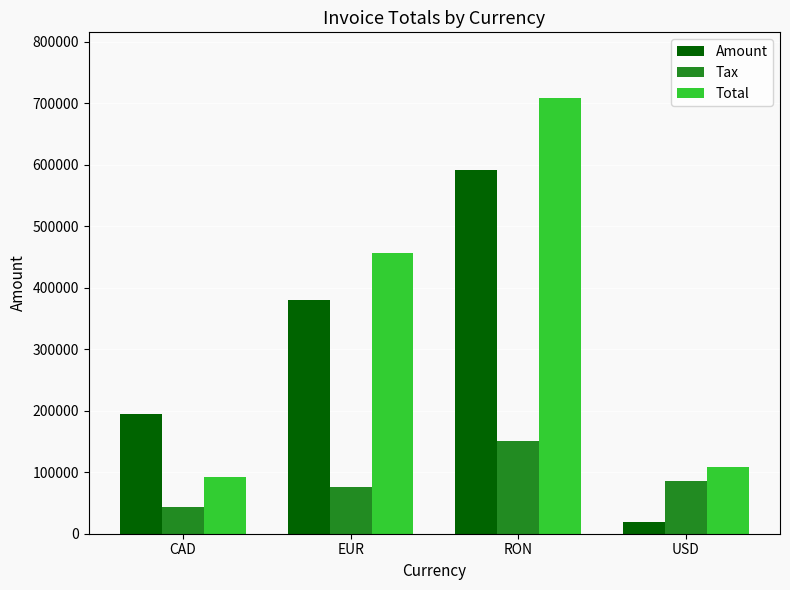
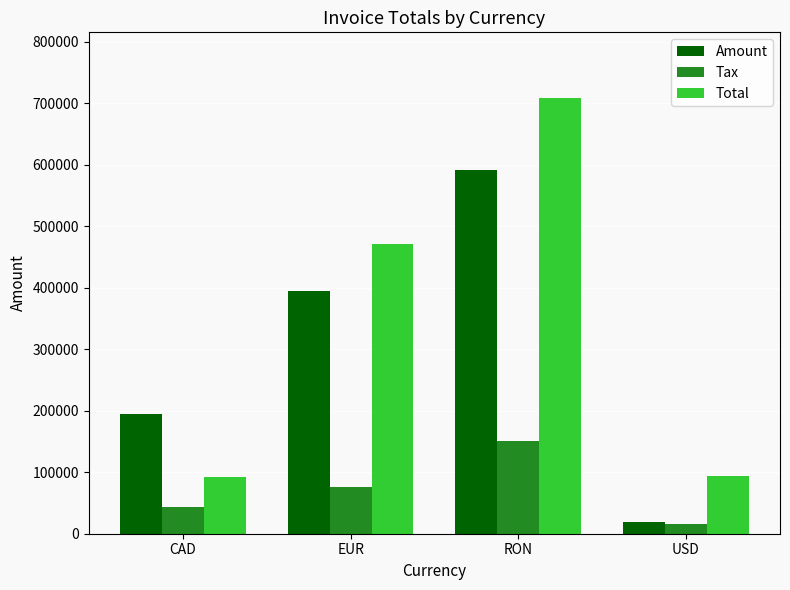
  {
    "Amount": {
      "CAD": 190000,
-     "EUR": 380000,
+     "EUR": 390000,
      "RON": 590000,
      "USD": 20000
    },
    "Tax": {
      "CAD": 40000,
      "EUR": 80000,
      "RON": 150000,
-     "USD": 90000
+     "USD": 20000
    },
    "Total": {
      "CAD": 90000,
-     "EUR": 460000,
+     "EUR": 470000,
      "RON": 710000,
-     "USD": 110000
+     "USD": 90000
    }
  }
